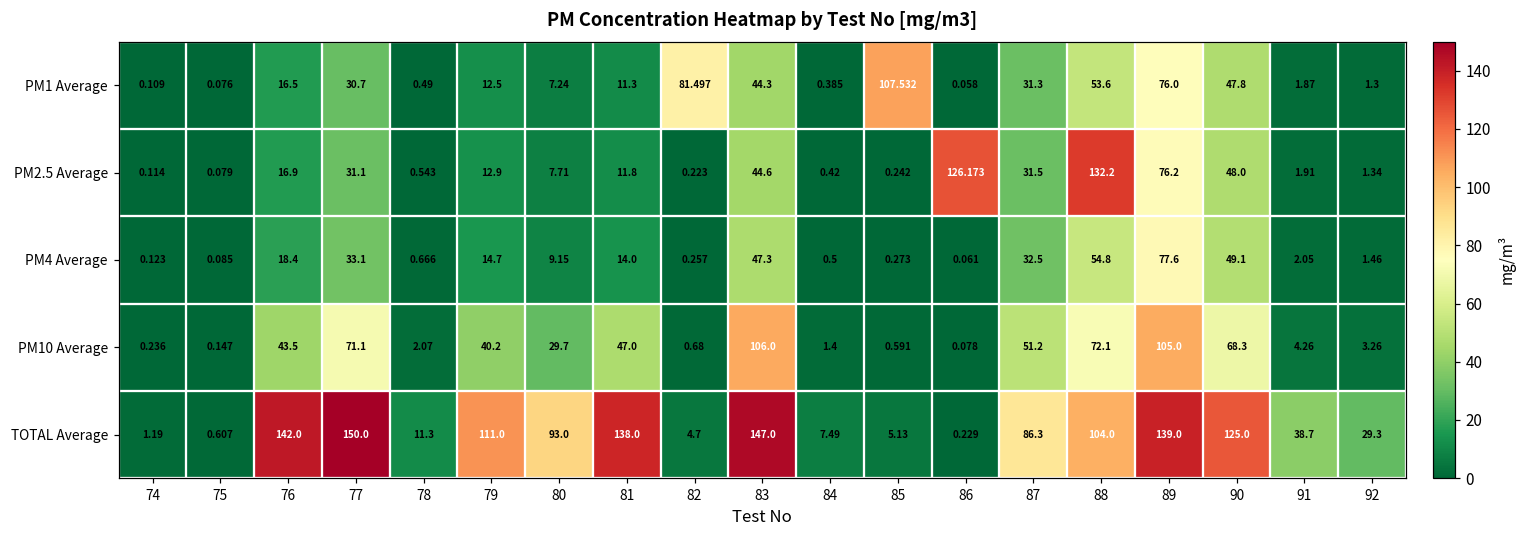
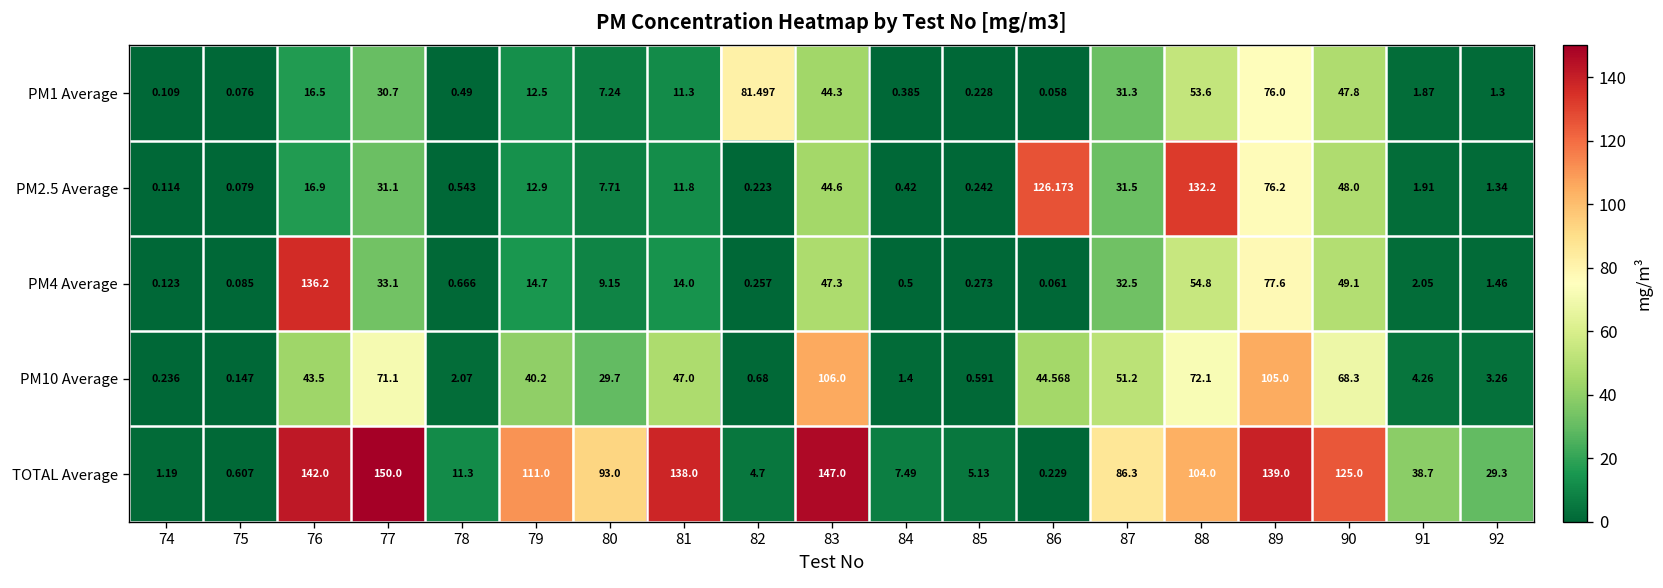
  {
    "PM1 Average": {
      "74": 0.109,
      "75": 0.076,
      "76": 16.5,
      "77": 30.7,
      "78": 0.49,
      "79": 12.5,
      "80": 7.24,
      "81": 11.3,
      "82": 81.497,
      "83": 44.3,
      "84": 0.385,
-     "85": 107.532,
+     "85": 0.228,
      "86": 0.058,
      "87": 31.3,
      "88": 53.6,
      "89": 76.0,
      "90": 47.8,
      "91": 1.87,
      "92": 1.3
    },
    "PM2.5 Average": {
      "74": 0.114,
      "75": 0.079,
      "76": 16.9,
      "77": 31.1,
      "78": 0.543,
      "79": 12.9,
      "80": 7.71,
      "81": 11.8,
      "82": 0.223,
      "83": 44.6,
      "84": 0.42,
      "85": 0.242,
      "86": 126.173,
      "87": 31.5,
      "88": 132.2,
      "89": 76.2,
      "90": 48.0,
      "91": 1.91,
      "92": 1.34
    },
    "PM4 Average": {
      "74": 0.123,
      "75": 0.085,
-     "76": 18.4,
+     "76": 136.2,
      "77": 33.1,
      "78": 0.666,
      "79": 14.7,
      "80": 9.15,
      "81": 14.0,
      "82": 0.257,
      "83": 47.3,
      "84": 0.5,
      "85": 0.273,
      "86": 0.061,
      "87": 32.5,
      "88": 54.8,
      "89": 77.6,
      "90": 49.1,
      "91": 2.05,
      "92": 1.46
    },
    "PM10 Average": {
      "74": 0.236,
      "75": 0.147,
      "76": 43.5,
      "77": 71.1,
      "78": 2.07,
      "79": 40.2,
      "80": 29.7,
      "81": 47.0,
      "82": 0.68,
      "83": 106.0,
      "84": 1.4,
      "85": 0.591,
-     "86": 0.078,
+     "86": 44.568,
      "87": 51.2,
      "88": 72.1,
      "89": 105.0,
      "90": 68.3,
      "91": 4.26,
      "92": 3.26
    },
    "TOTAL Average": {
      "74": 1.19,
      "75": 0.607,
      "76": 142.0,
      "77": 150.0,
      "78": 11.3,
      "79": 111.0,
      "80": 93.0,
      "81": 138.0,
      "82": 4.7,
      "83": 147.0,
      "84": 7.49,
      "85": 5.13,
      "86": 0.229,
      "87": 86.3,
      "88": 104.0,
      "89": 139.0,
      "90": 125.0,
      "91": 38.7,
      "92": 29.3
    }
  }
